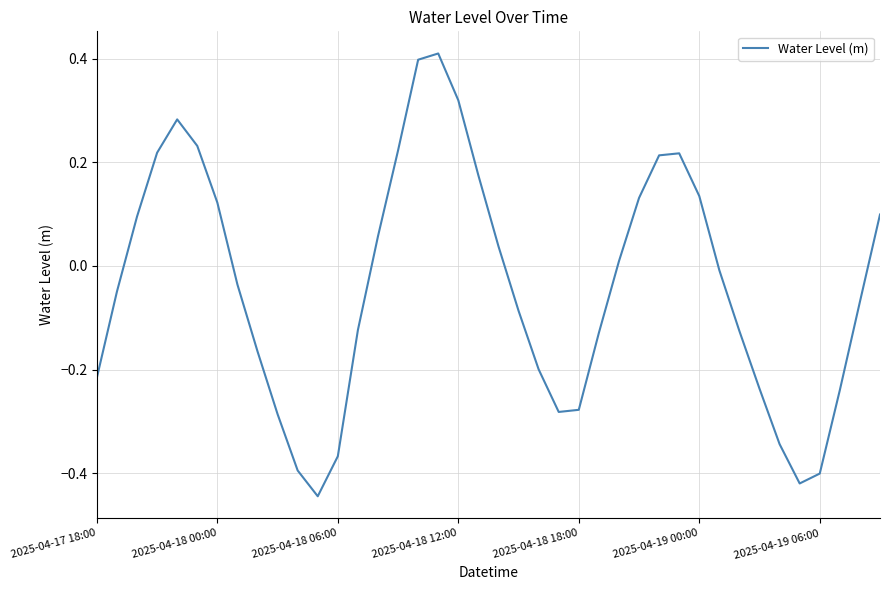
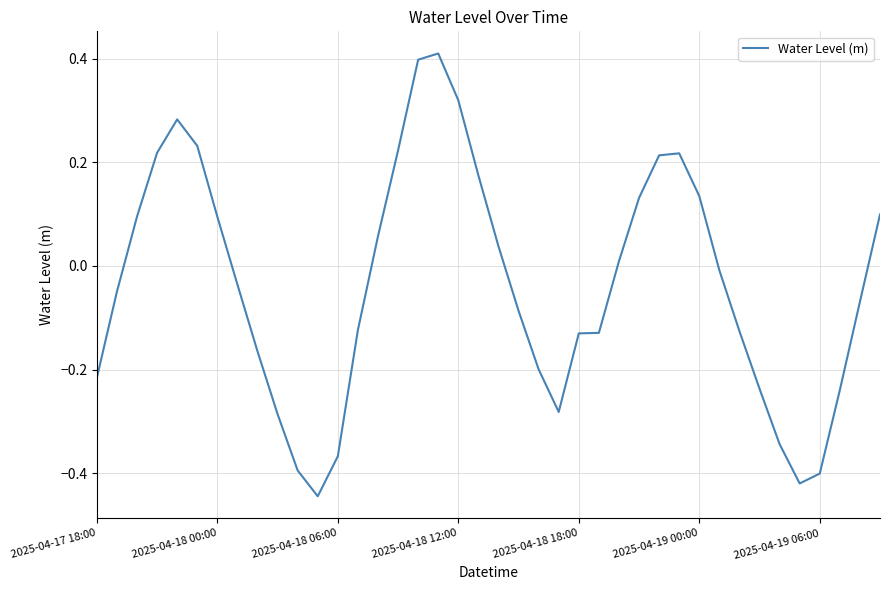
  {
    "2025-04-17 18:00": -0.22,
-   "2025-04-18 00:00": 0.12,
+   "2025-04-18 00:00": 0.09,
    "2025-04-18 06:00": -0.37,
    "2025-04-18 12:00": 0.32,
-   "2025-04-18 18:00": -0.28,
+   "2025-04-18 18:00": -0.13,
    "2025-04-19 00:00": 0.13,
    "2025-04-19 06:00": -0.40
  }
